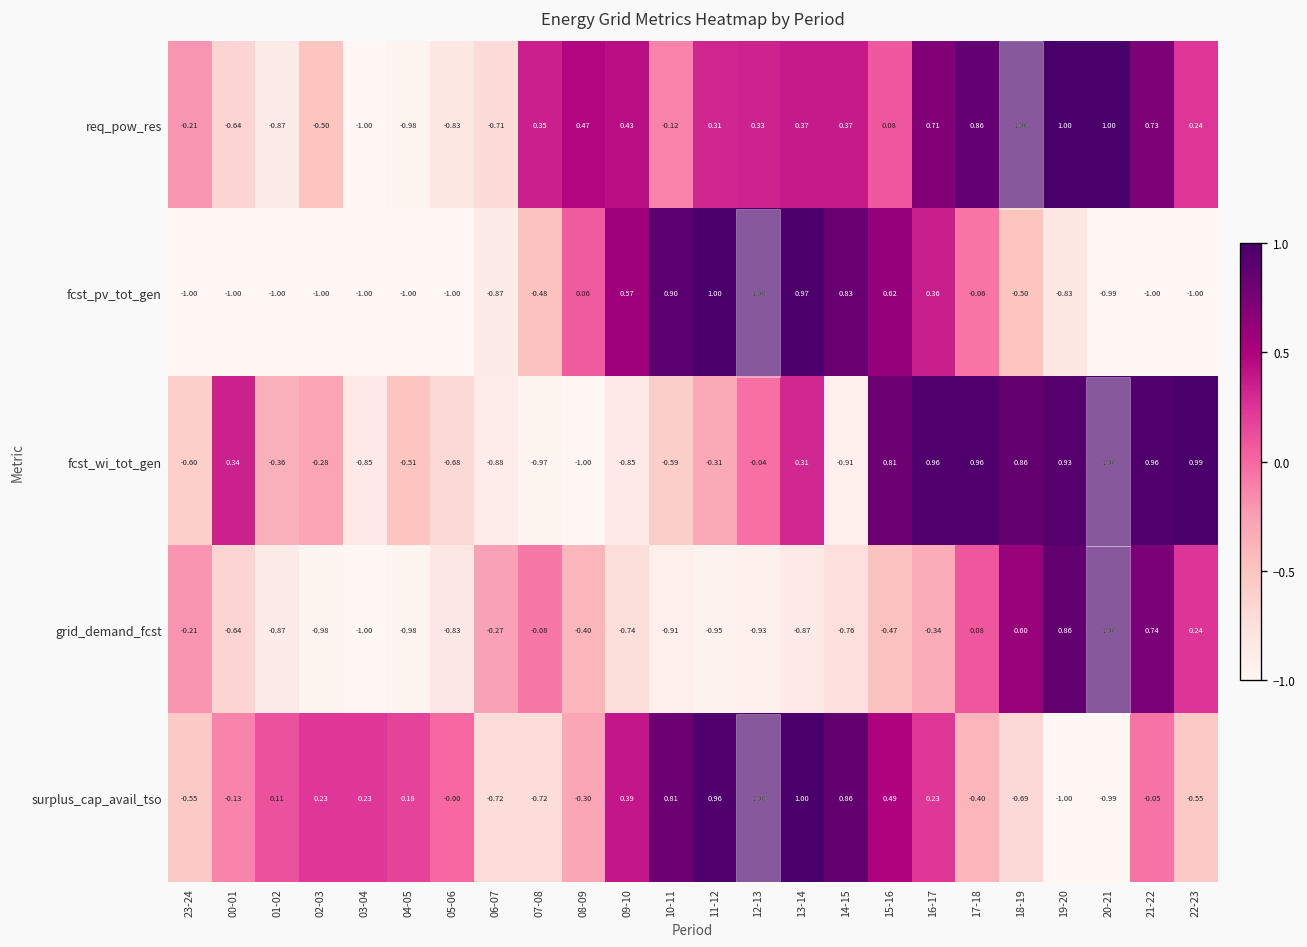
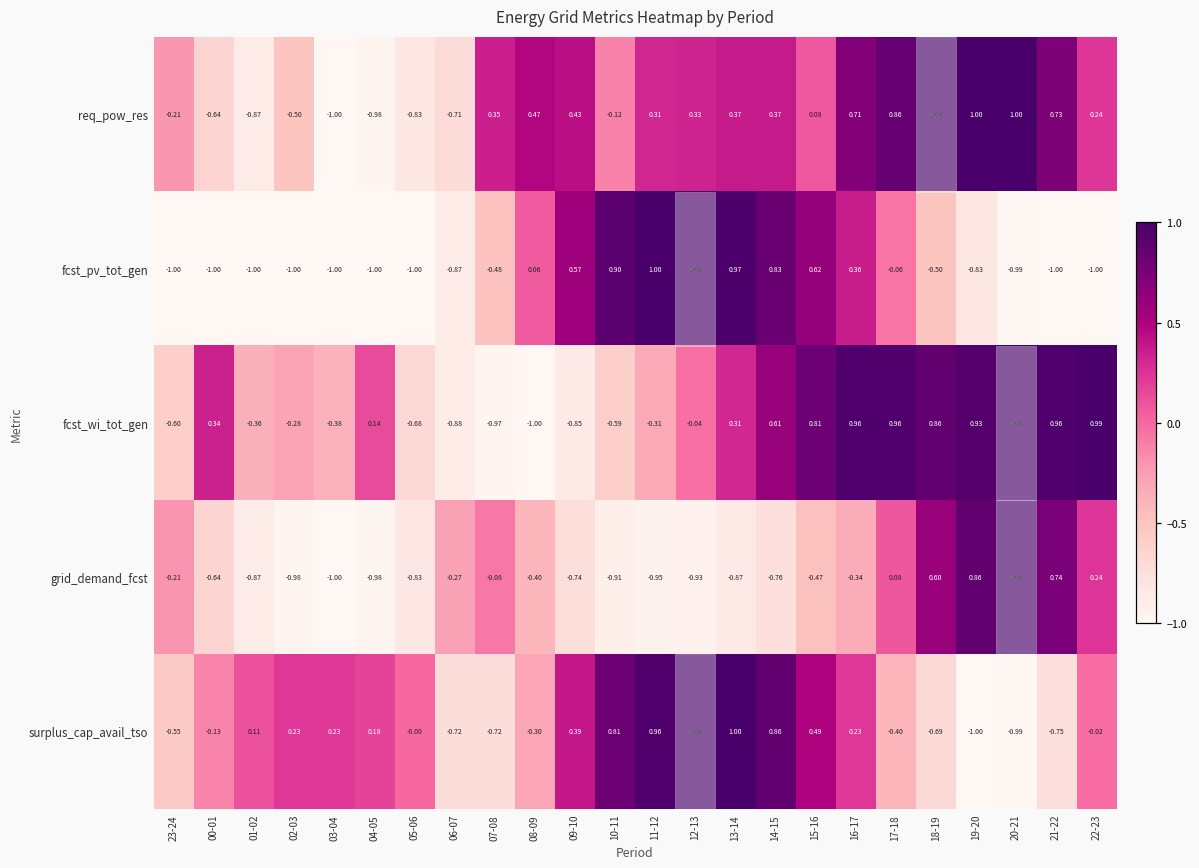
  {
    "req_pow_res": {
      "23-24": -0.21,
      "00-01": -0.64,
      "01-02": -0.87,
      "02-03": -0.50,
      "03-04": -1.00,
      "04-05": -0.98,
      "05-06": -0.83,
      "06-07": -0.71,
      "07-08": 0.35,
      "08-09": 0.47,
      "09-10": 0.43,
      "10-11": -0.12,
      "11-12": 0.31,
      "12-13": 0.33,
      "13-14": 0.37,
      "14-15": 0.37,
      "15-16": 0.08,
      "16-17": 0.71,
      "17-18": 0.86,
      "19-20": 1.00,
      "20-21": 1.00,
      "21-22": 0.73,
      "22-23": 0.24
    },
    "fcst_pv_tot_gen": {
      "23-24": -1.00,
      "00-01": -1.00,
      "01-02": -1.00,
      "02-03": -1.00,
      "03-04": -1.00,
      "04-05": -1.00,
      "05-06": -1.00,
      "06-07": -0.87,
      "07-08": -0.48,
      "08-09": 0.06,
      "09-10": 0.57,
      "10-11": 0.90,
      "11-12": 1.00,
      "13-14": 0.97,
      "14-15": 0.83,
      "15-16": 0.62,
      "16-17": 0.36,
      "17-18": -0.06,
      "18-19": -0.50,
      "19-20": -0.83,
      "20-21": -0.99,
      "21-22": -1.00,
      "22-23": -1.00
    },
    "fcst_wi_tot_gen": {
      "23-24": -0.60,
      "00-01": 0.34,
      "01-02": -0.36,
      "02-03": -0.28,
-     "03-04": -0.85,
-     "04-05": -0.51,
+     "03-04": -0.38,
+     "04-05": 0.14,
      "05-06": -0.68,
      "06-07": -0.88,
      "07-08": -0.97,
      "08-09": -1.00,
      "09-10": -0.85,
      "10-11": -0.59,
      "11-12": -0.31,
      "12-13": -0.04,
      "13-14": 0.31,
-     "14-15": -0.91,
+     "14-15": 0.61,
      "15-16": 0.81,
      "16-17": 0.96,
      "17-18": 0.96,
      "18-19": 0.86,
      "19-20": 0.93,
      "21-22": 0.96,
      "22-23": 0.99
    },
    "grid_demand_fcst": {
      "23-24": -0.21,
      "00-01": -0.64,
      "01-02": -0.87,
      "02-03": -0.98,
      "03-04": -1.00,
      "04-05": -0.98,
      "05-06": -0.83,
      "06-07": -0.27,
      "07-08": -0.08,
      "08-09": -0.40,
      "09-10": -0.74,
      "10-11": -0.91,
      "11-12": -0.95,
      "12-13": -0.93,
      "13-14": -0.87,
      "14-15": -0.76,
      "15-16": -0.47,
      "16-17": -0.34,
      "17-18": 0.08,
      "18-19": 0.60,
      "19-20": 0.86,
      "21-22": 0.74,
      "22-23": 0.24
    },
    "surplus_cap_avail_tso": {
      "23-24": -0.55,
      "00-01": -0.13,
      "01-02": 0.11,
      "02-03": 0.23,
      "03-04": 0.23,
      "04-05": 0.18,
      "05-06": -0.00,
      "06-07": -0.72,
      "07-08": -0.72,
      "08-09": -0.30,
      "09-10": 0.39,
      "10-11": 0.81,
      "11-12": 0.96,
      "13-14": 1.00,
      "14-15": 0.86,
      "15-16": 0.49,
      "16-17": 0.23,
      "17-18": -0.40,
      "18-19": -0.69,
      "19-20": -1.00,
      "20-21": -0.99,
-     "21-22": -0.05,
-     "22-23": -0.55
+     "21-22": -0.75,
+     "22-23": -0.02
    }
  }
